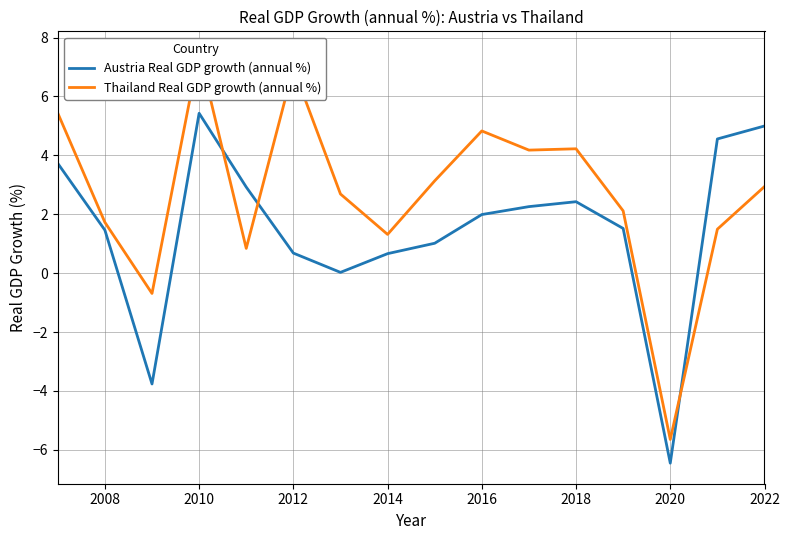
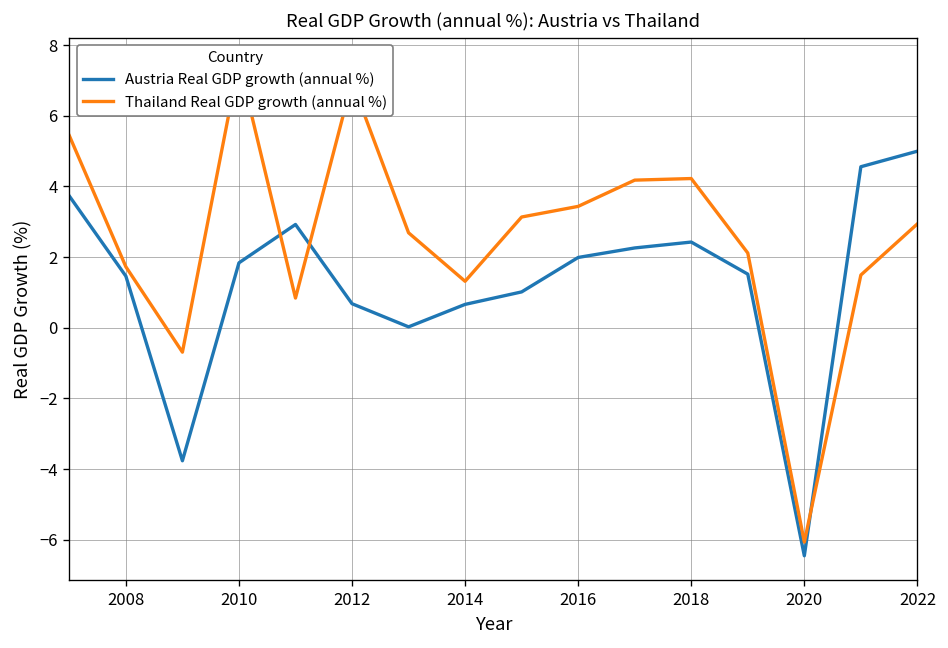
  {
    "Austria Real GDP growth (annual %)": {
      "2008": 1.5,
-     "2010": 5.4,
+     "2010": 1.8,
      "2012": 0.7,
      "2014": 0.7,
      "2016": 2.0,
      "2018": 2.4,
      "2020": -6.5,
      "2022": 5.0
    },
    "Thailand Real GDP growth (annual %)": {
      "2008": 1.7,
      "2014": 1.3,
-     "2016": 4.8,
+     "2016": 3.4,
      "2018": 4.2,
-     "2020": -5.6,
+     "2020": -6.1,
      "2022": 2.9
    }
  }
